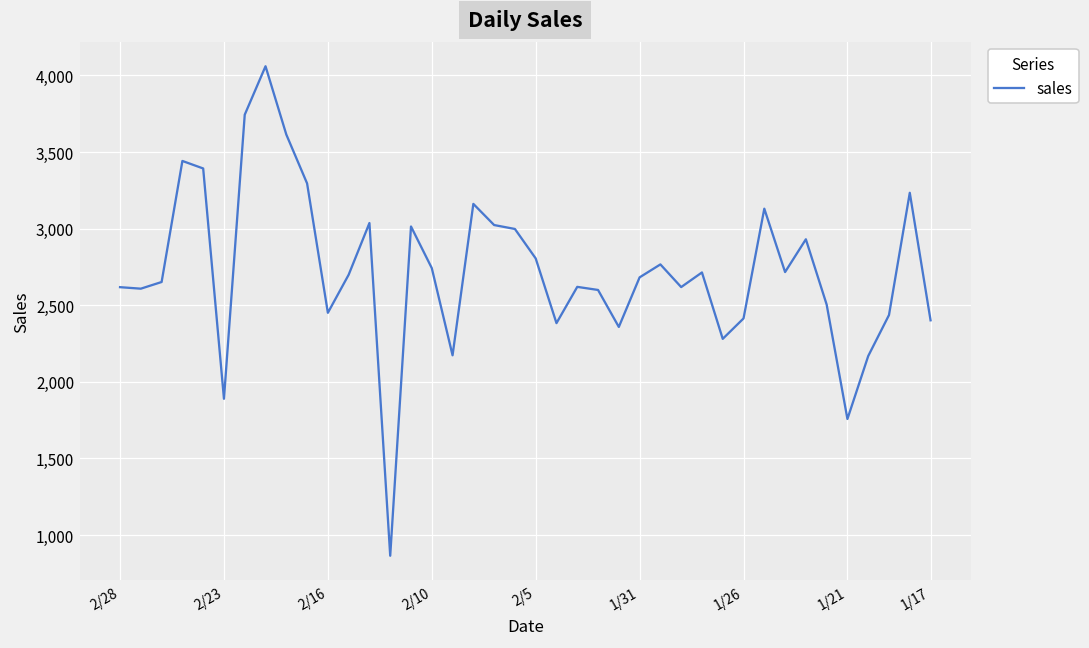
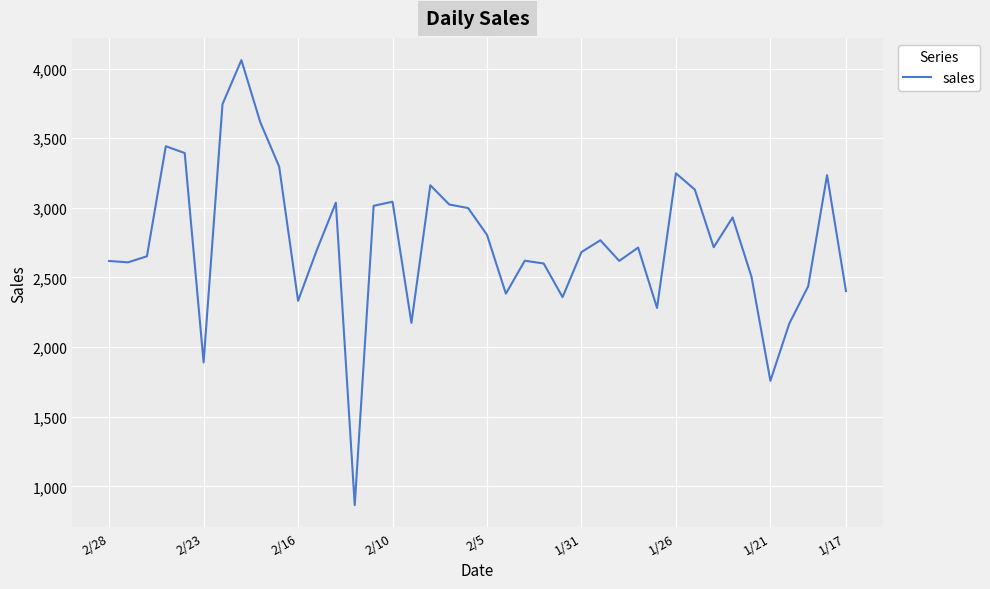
  {
    "2/28": "2,620",
    "2/23": "1,890",
-   "2/16": "2,450",
-   "2/10": "2,740",
+   "2/16": "2,330",
+   "2/10": "3,040",
    "2/5": "2,810",
    "1/31": "2,680",
-   "1/26": "2,410",
+   "1/26": "3,250",
    "1/21": "1,760",
    "1/17": "2,400"
  }
